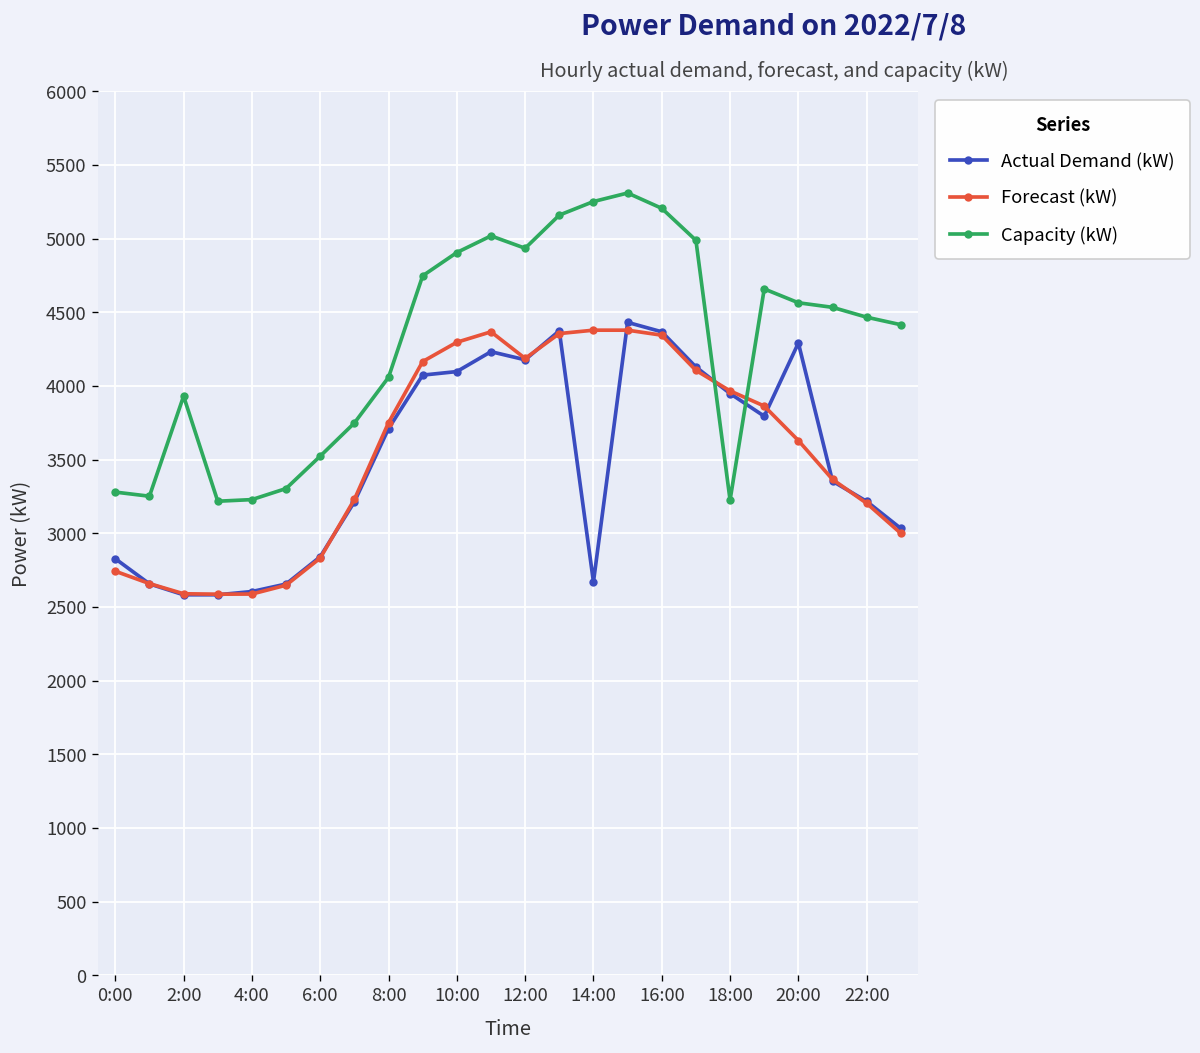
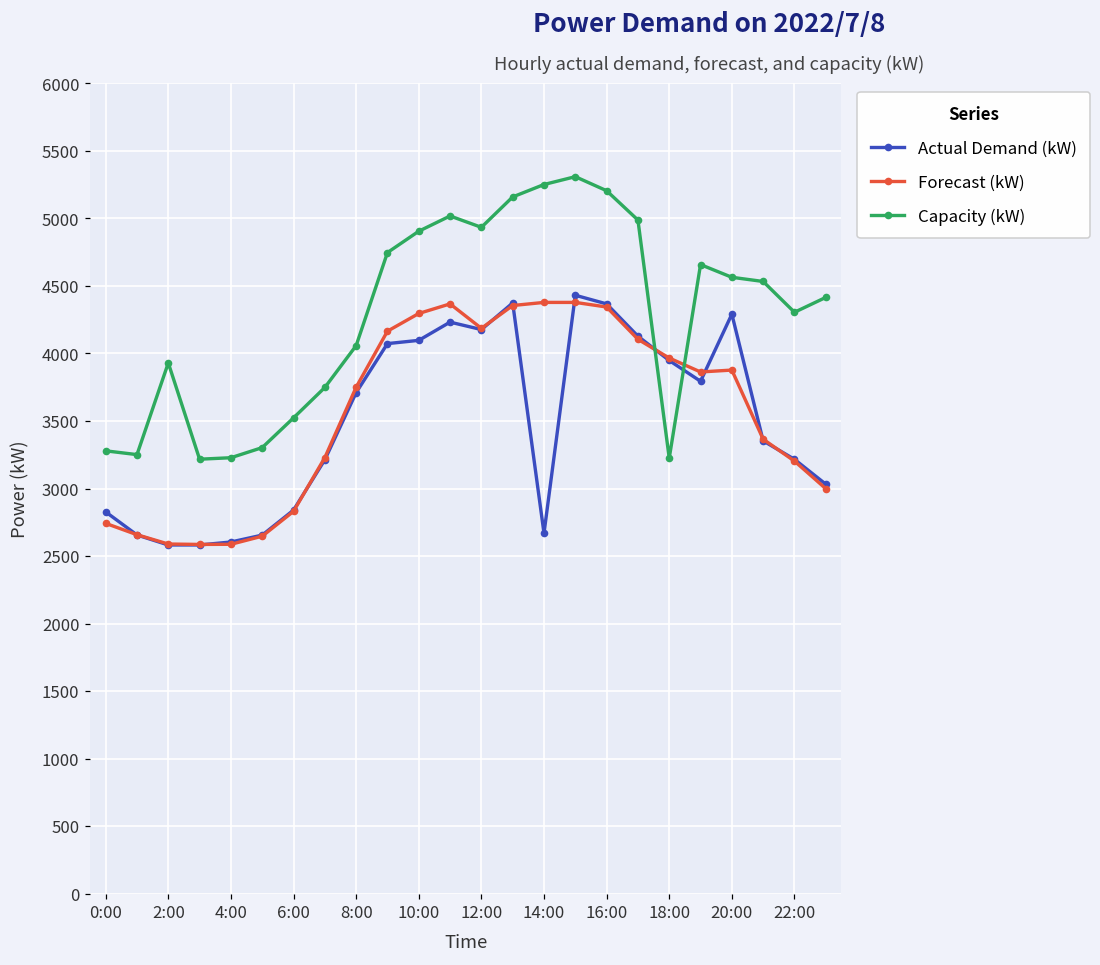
  {
    "Actual Demand (kW)": {
      "0:00": 2830,
      "8:00": 3710,
      "10:00": 4100,
      "14:00": 2670,
      "16:00": 4370,
      "20:00": 4290
    },
    "Forecast (kW)": {
      "0:00": 2740,
      "8:00": 3750,
      "10:00": 4300,
      "14:00": 4380,
      "16:00": 4340,
-     "20:00": 3630
+     "20:00": 3880
    },
    "Capacity (kW)": {
      "0:00": 3280,
      "2:00": 3930,
      "4:00": 3230,
      "6:00": 3520,
      "8:00": 4060,
      "10:00": 4910,
      "12:00": 4930,
      "14:00": 5250,
      "16:00": 5210,
      "18:00": 3230,
      "20:00": 4560,
-     "22:00": 4470
+     "22:00": 4310
    }
  }
